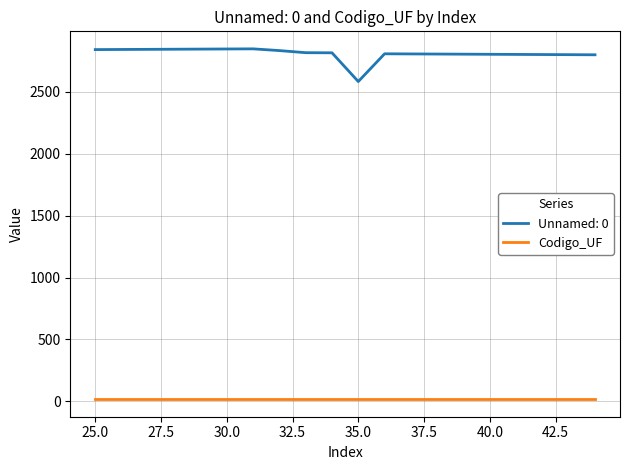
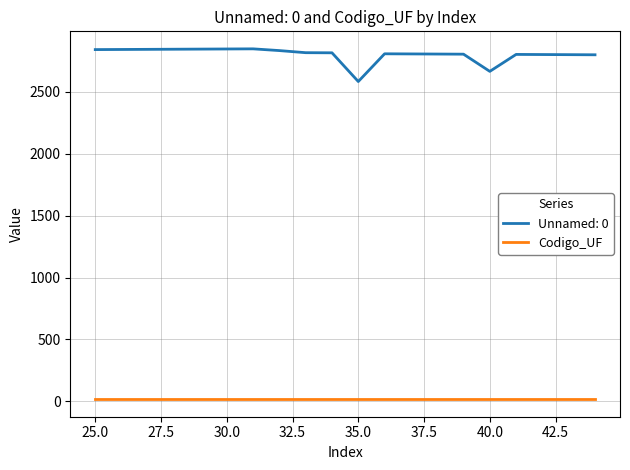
  {
    "Unnamed: 0": {
      "25.0": 2840,
      "30.0": 2850,
      "35.0": 2580,
-     "40.0": 2800
+     "40.0": 2670
    },
    "Codigo_UF": {
      "25.0": 20,
      "30.0": 20,
      "35.0": 20,
      "40.0": 20
    }
  }
